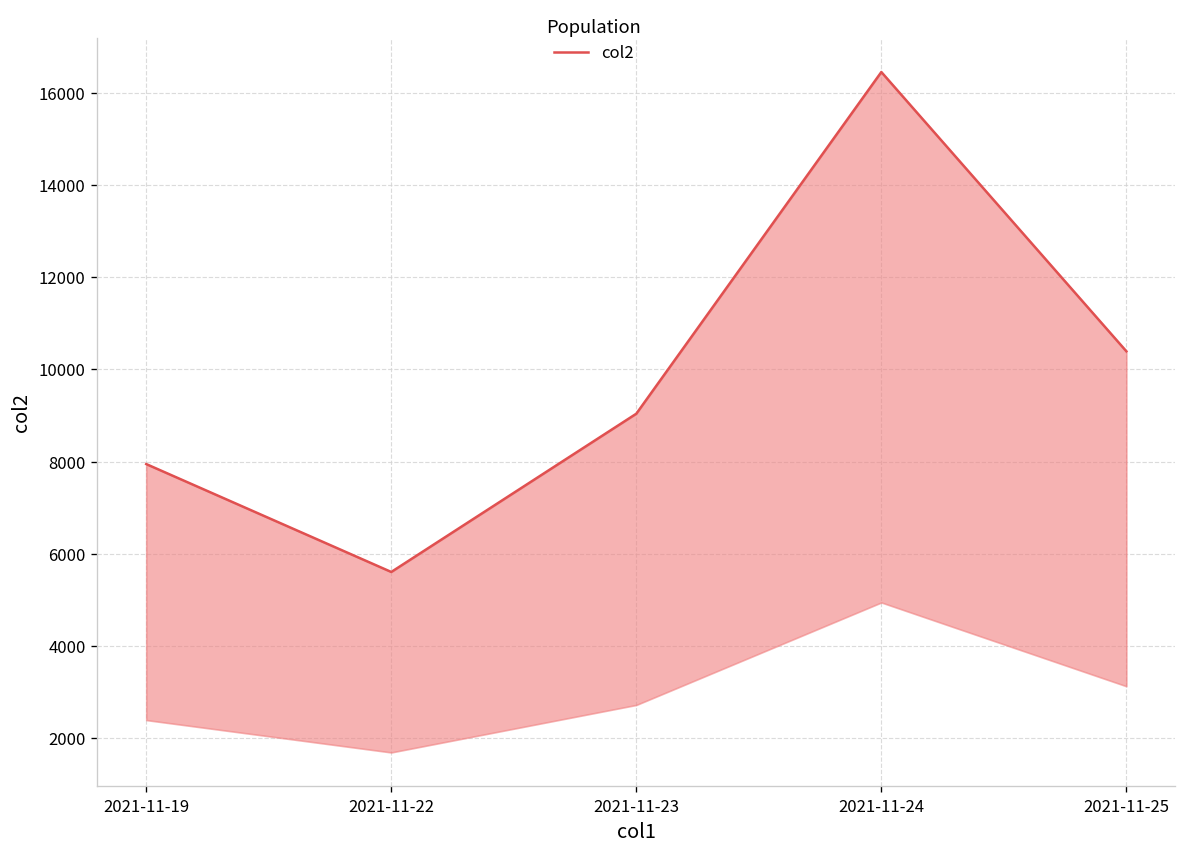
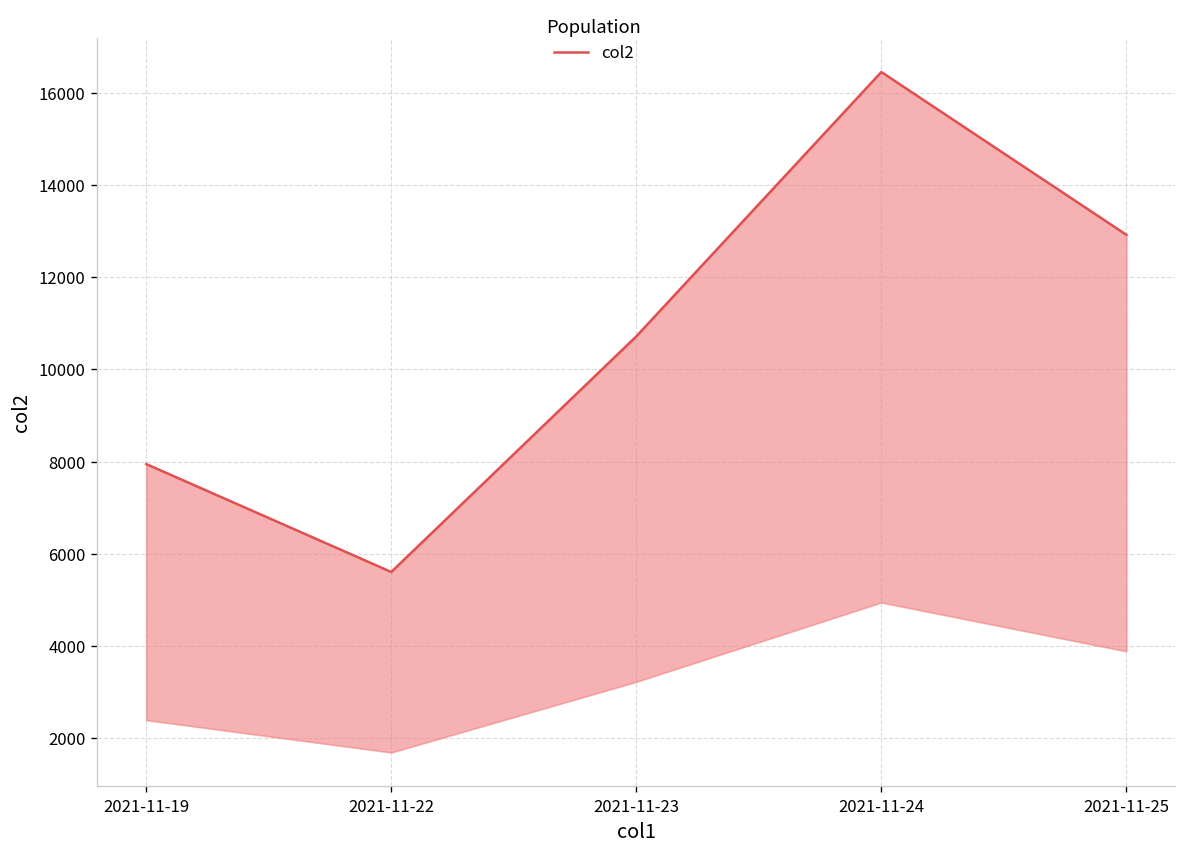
  {
    "2021-11-19": 7900,
    "2021-11-22": 5600,
-   "2021-11-23": 9000,
+   "2021-11-23": 10700,
    "2021-11-24": 16500,
-   "2021-11-25": 10400
+   "2021-11-25": 12900
  }
